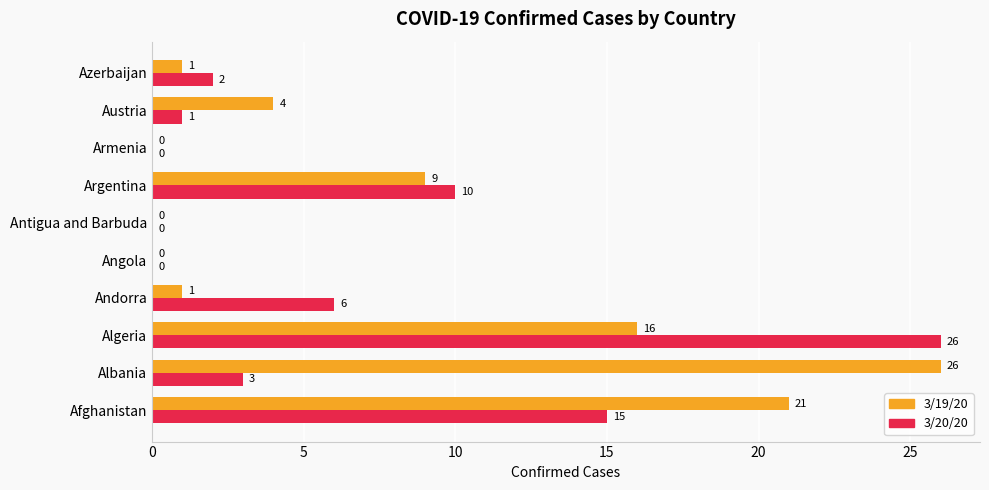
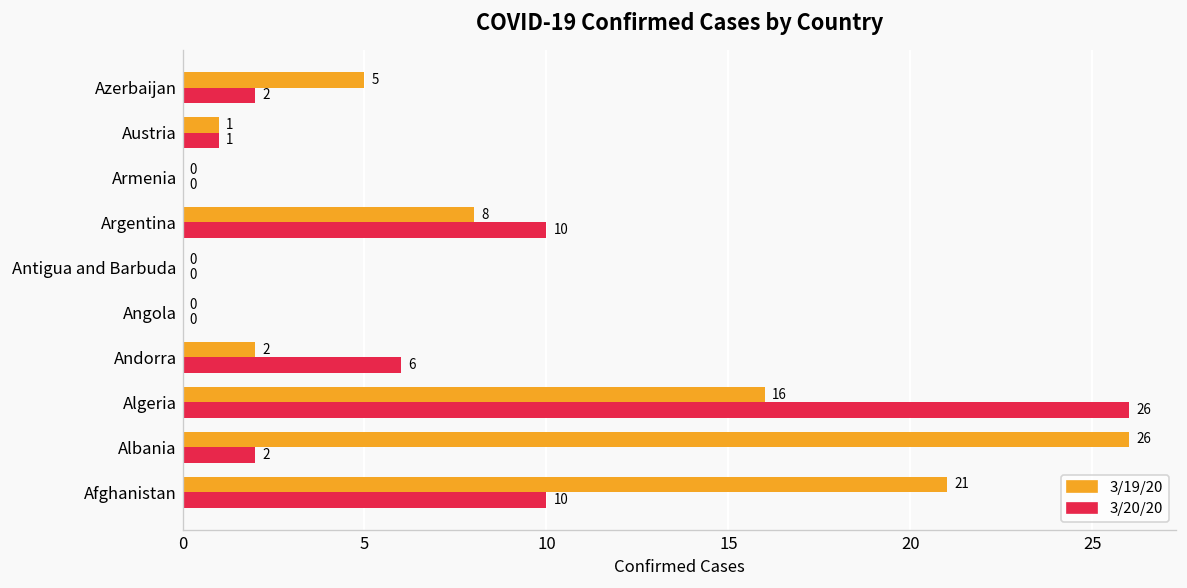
  {
    "3/19/20": {
-     "Azerbaijan": 1,
-     "Austria": 4,
+     "Azerbaijan": 5,
+     "Austria": 1,
      "Armenia": 0,
-     "Argentina": 9,
+     "Argentina": 8,
      "Antigua and Barbuda": 0,
      "Angola": 0,
-     "Andorra": 1,
+     "Andorra": 2,
      "Algeria": 16,
      "Albania": 26,
      "Afghanistan": 21
    },
    "3/20/20": {
      "Azerbaijan": 2,
      "Austria": 1,
      "Armenia": 0,
      "Argentina": 10,
      "Antigua and Barbuda": 0,
      "Angola": 0,
      "Andorra": 6,
      "Algeria": 26,
-     "Albania": 3,
-     "Afghanistan": 15
+     "Albania": 2,
+     "Afghanistan": 10
    }
  }
